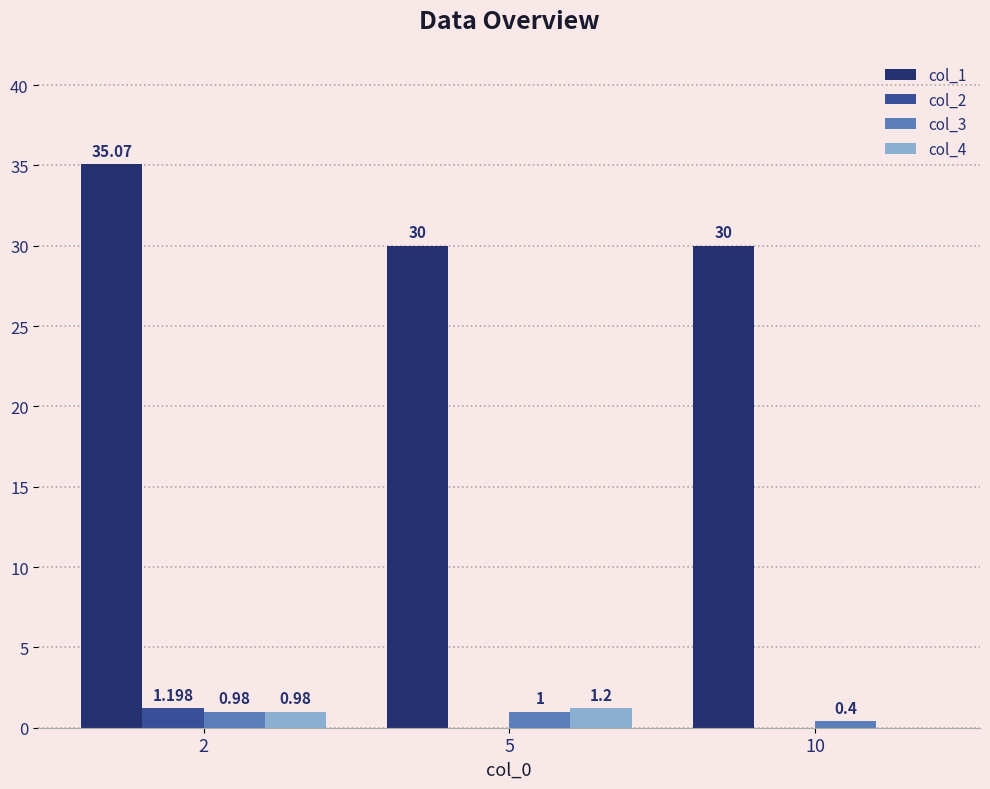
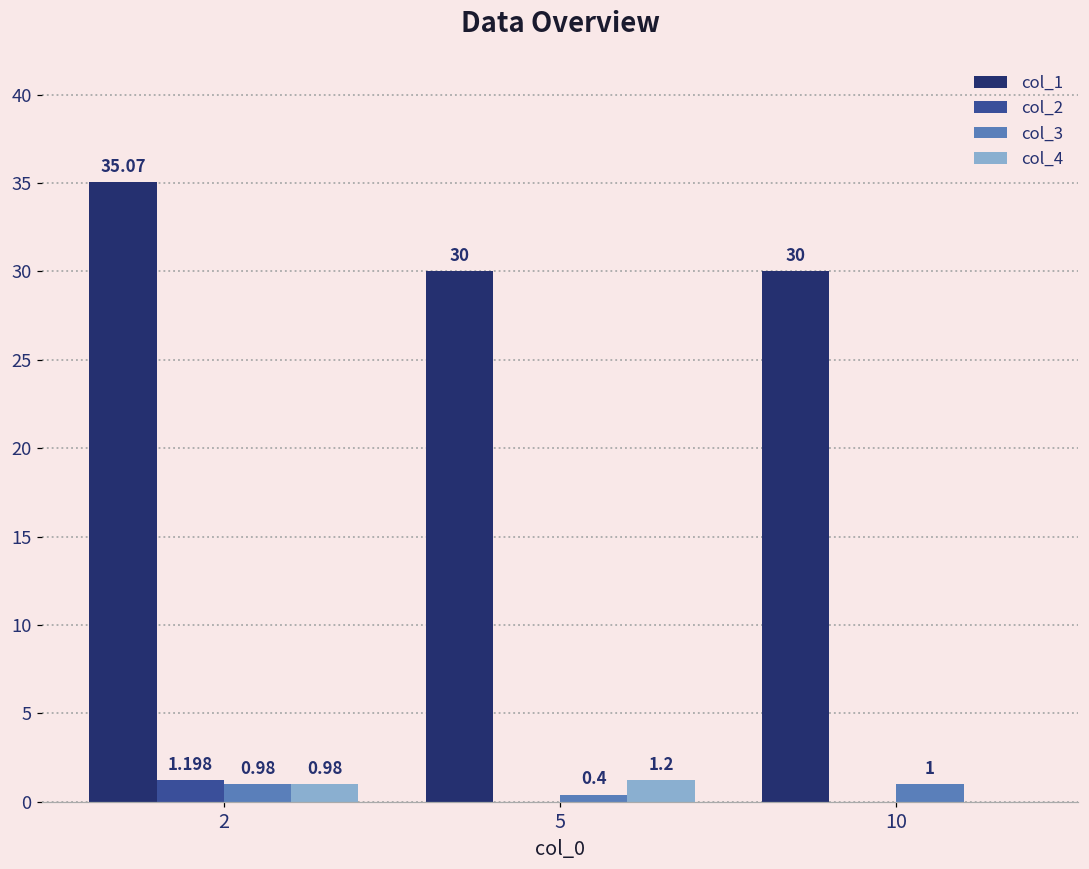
  {
    "col_3": {
      "2": 0.98,
-     "5": 1,
-     "10": 0.4
+     "5": 0.4,
+     "10": 1
    },
    "col_4": {
      "2": 0.98,
      "5": 1.2
    }
  }
